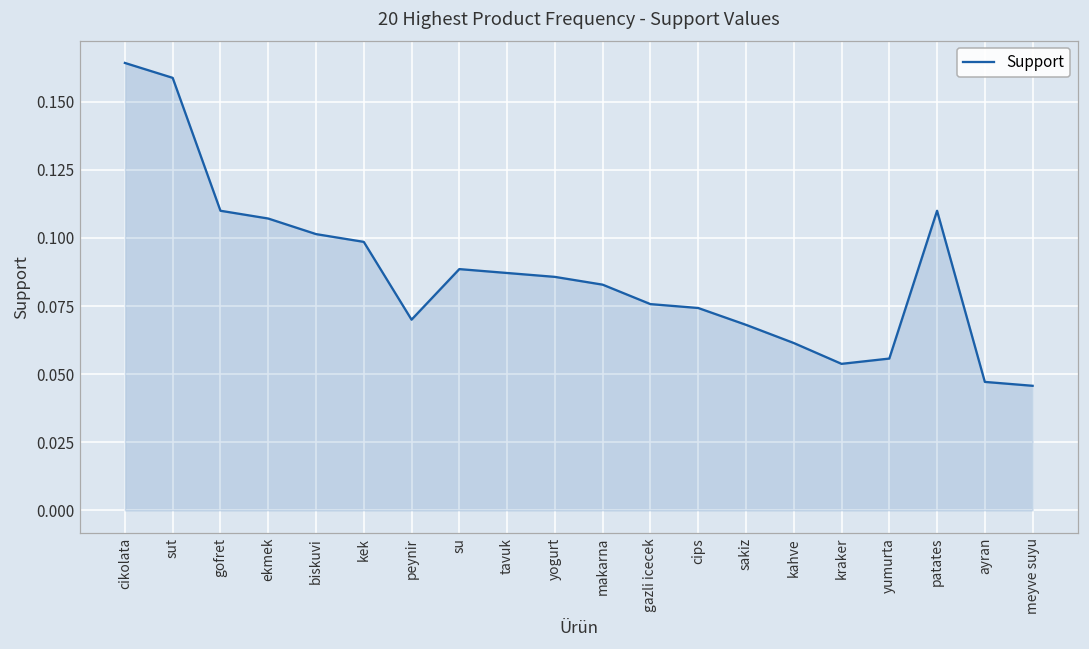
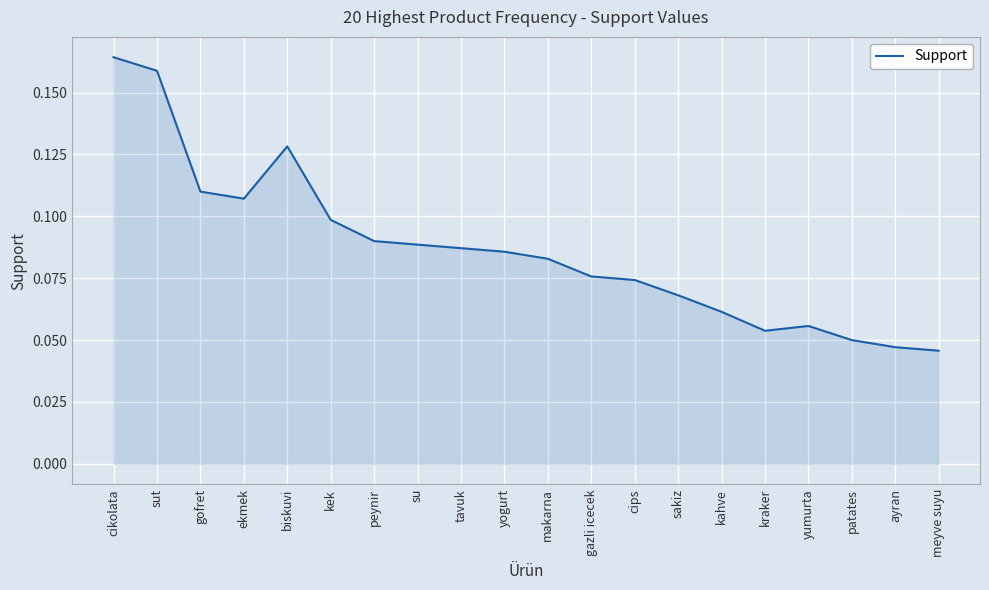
  {
    "cikolata": 0.164,
    "sut": 0.159,
    "gofret": 0.110,
    "ekmek": 0.107,
-   "biskuvi": 0.101,
+   "biskuvi": 0.128,
    "kek": 0.099,
-   "peynir": 0.07,
+   "peynir": 0.09,
    "su": 0.089,
    "tavuk": 0.087,
    "yogurt": 0.086,
    "makarna": 0.083,
    "gazli icecek": 0.076,
    "cips": 0.074,
    "sakiz": 0.068,
    "kahve": 0.061,
    "kraker": 0.054,
    "yumurta": 0.056,
-   "patates": 0.11,
+   "patates": 0.05,
    "ayran": 0.047,
    "meyve suyu": 0.046
  }
